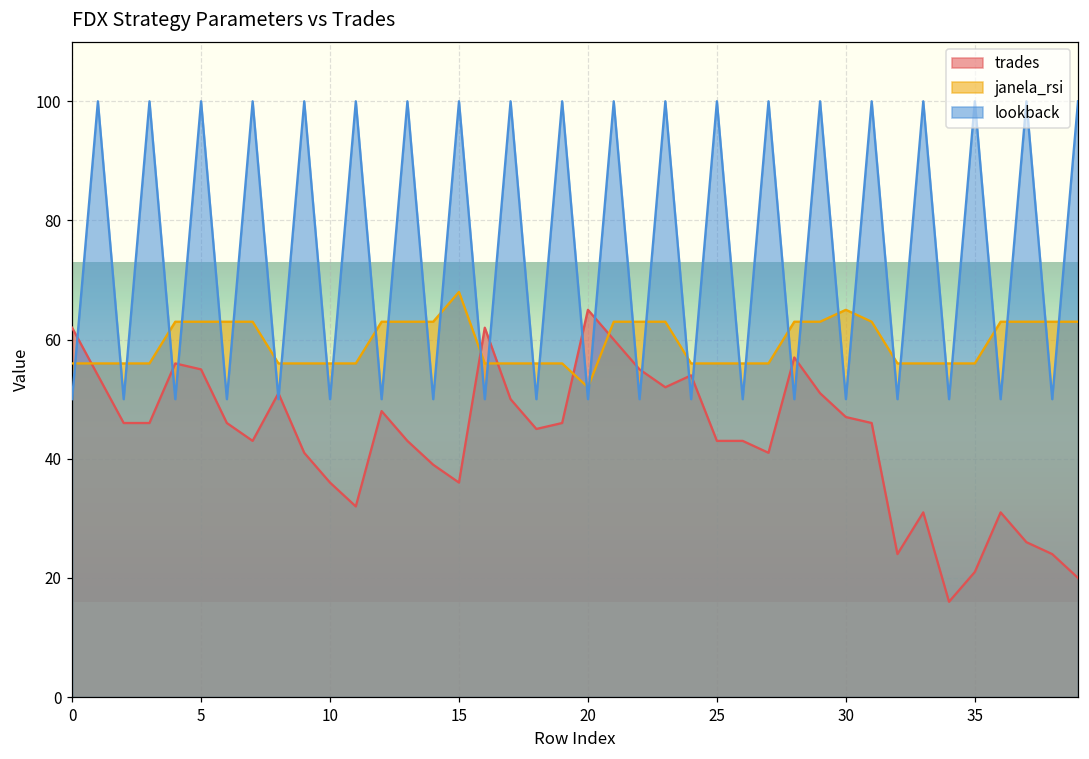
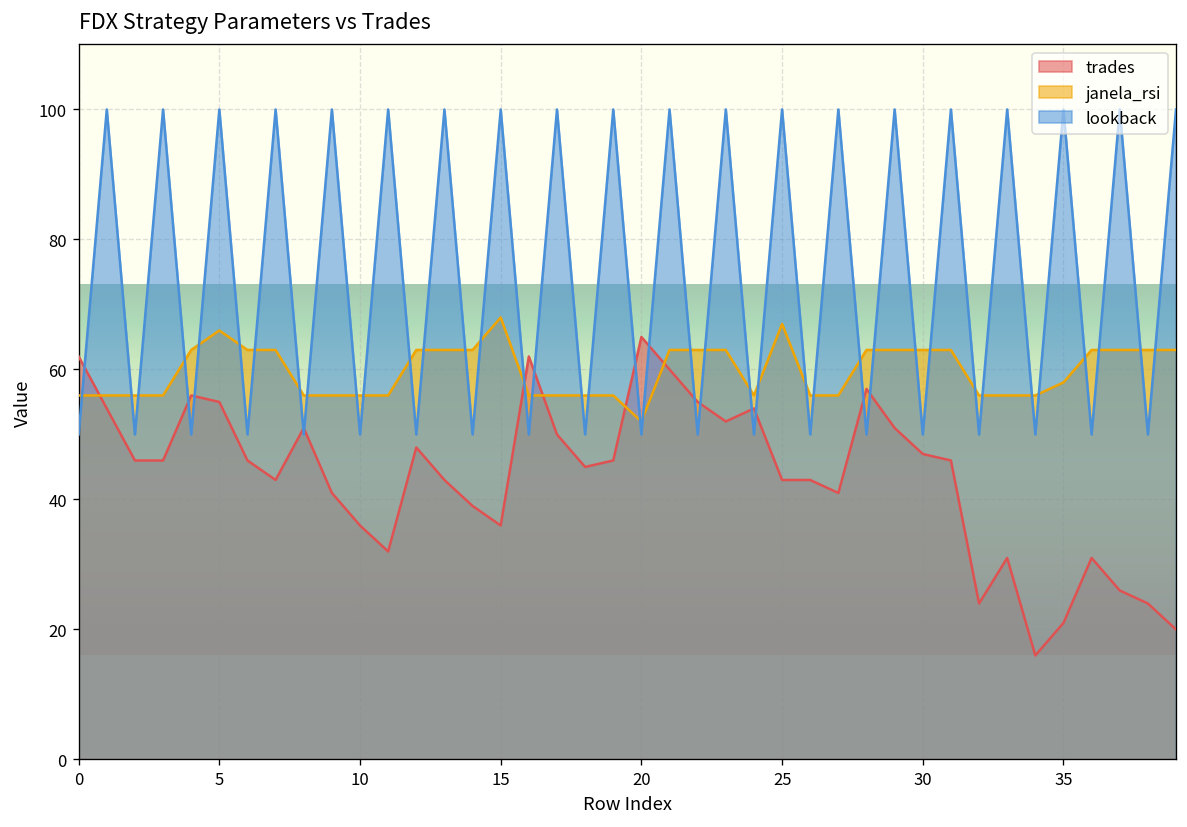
  {
    "trades": {
      "0": 62,
      "5": 55,
      "10": 36,
      "15": 36,
      "20": 65,
      "25": 43,
      "30": 47,
      "35": 21
    },
    "janela_rsi": {
      "0": 56,
-     "5": 63,
+     "5": 66,
      "10": 56,
      "15": 68,
      "20": 52,
-     "25": 56,
-     "30": 65,
-     "35": 56
+     "25": 67,
+     "30": 63,
+     "35": 58
    },
    "lookback": {
      "0": 50,
      "5": 100,
      "10": 50,
      "15": 100,
      "20": 50,
      "25": 100,
      "30": 50
    }
  }
